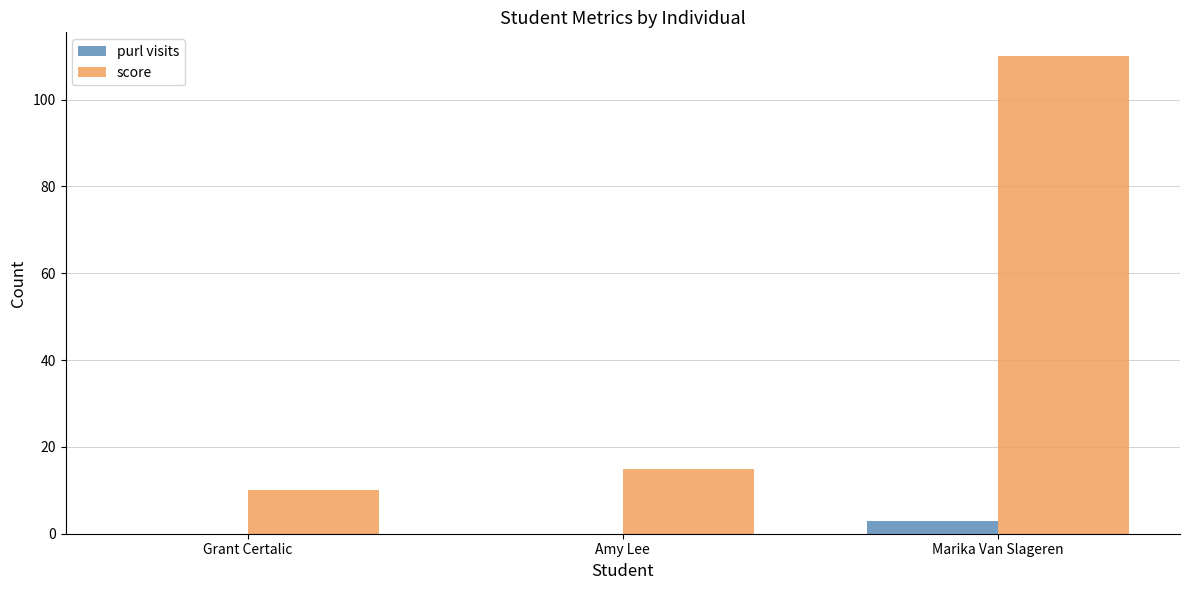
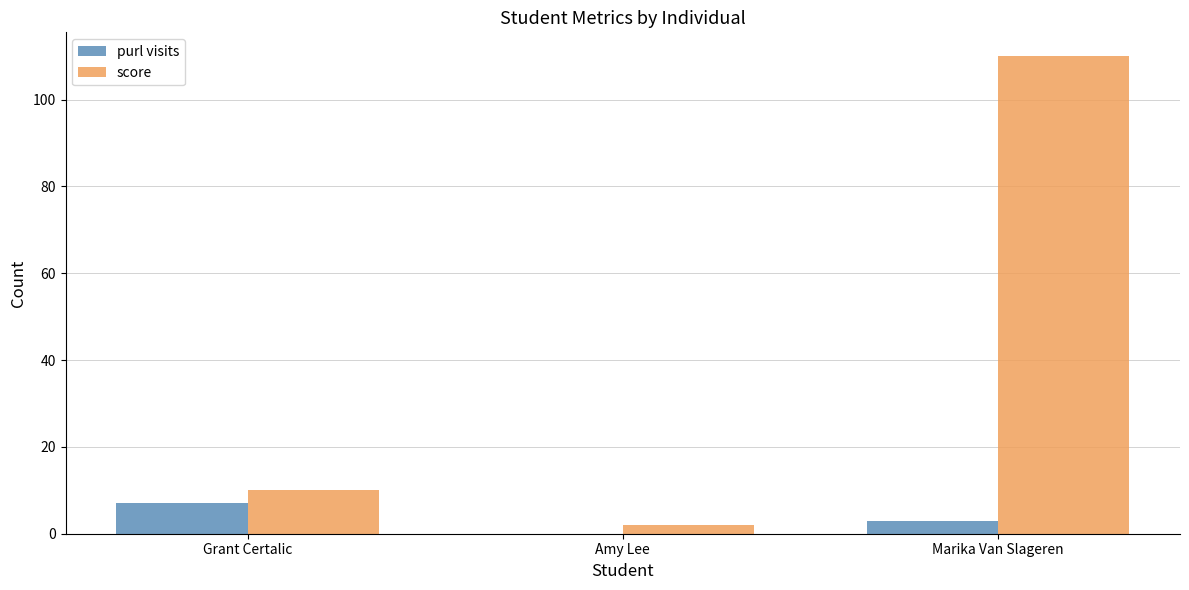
  {
    "purl visits": {
-     "Grant Certalic": 0,
+     "Grant Certalic": 7,
      "Amy Lee": 0,
      "Marika Van Slageren": 3
    },
    "score": {
      "Grant Certalic": 10,
-     "Amy Lee": 15,
+     "Amy Lee": 2,
      "Marika Van Slageren": 110
    }
  }
